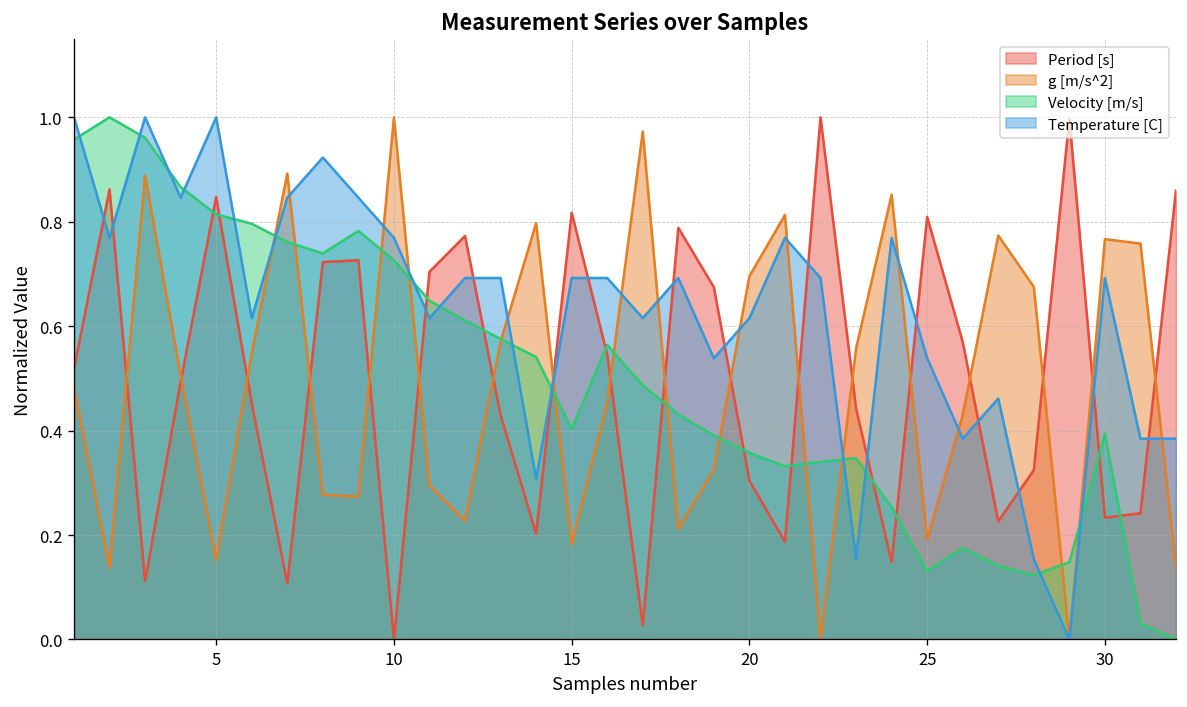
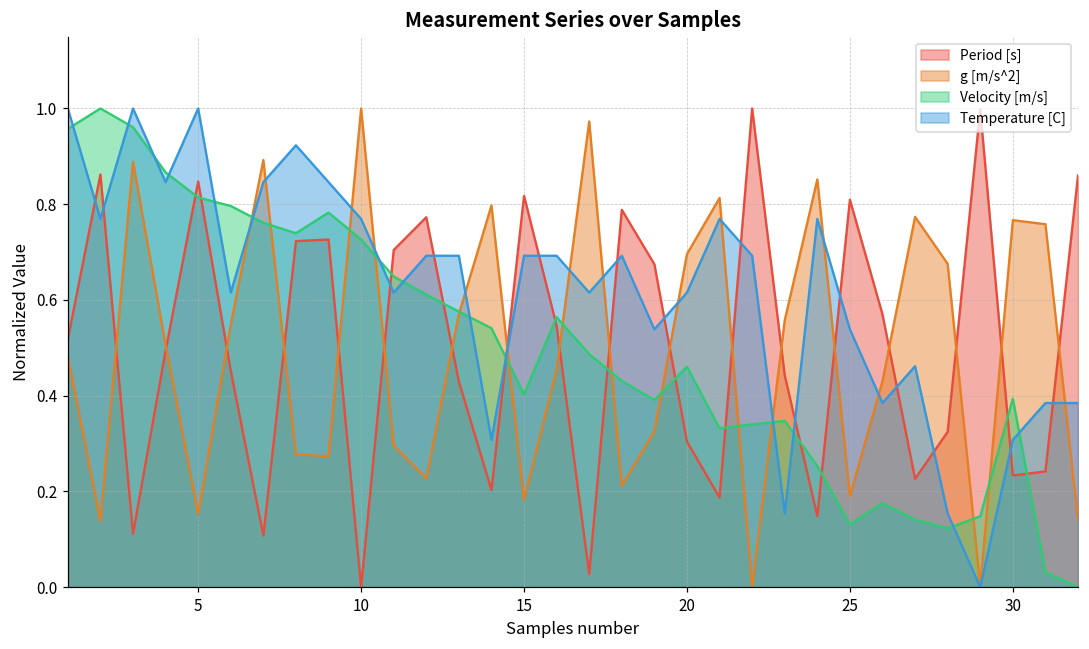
  {
    "Velocity [m/s]": {
      "5": 0.81,
      "10": 0.73,
      "15": 0.40,
-     "20": 0.36,
+     "20": 0.46,
      "25": 0.13,
      "30": 0.39
    },
    "Temperature [C]": {
      "5": 1.00,
      "10": 0.77,
      "15": 0.69,
      "20": 0.62,
      "25": 0.54,
-     "30": 0.69
+     "30": 0.31
    }
  }
